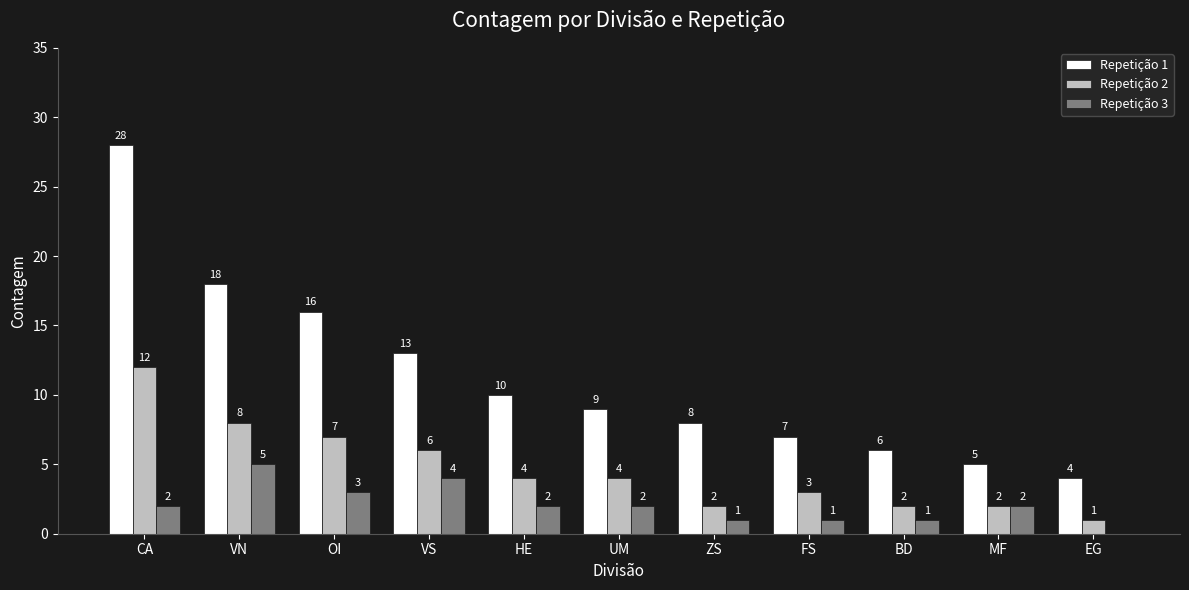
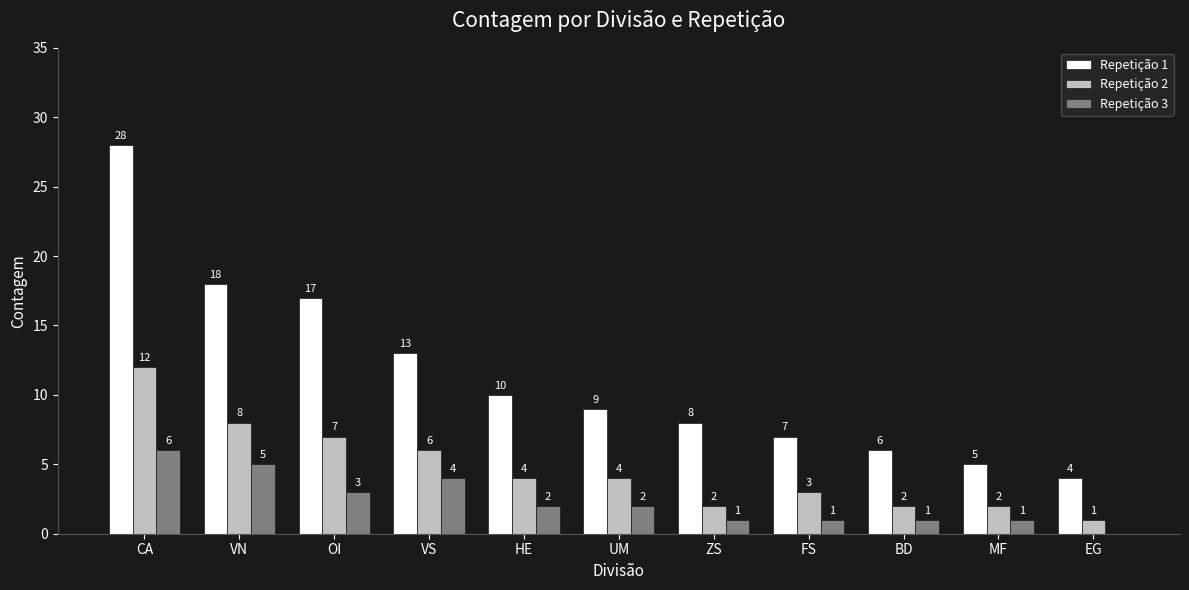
  {
    "Repetição 1": {
      "CA": 28,
      "VN": 18,
-     "OI": 16,
+     "OI": 17,
      "VS": 13,
      "HE": 10,
      "UM": 9,
      "ZS": 8,
      "FS": 7,
      "BD": 6,
      "MF": 5,
      "EG": 4
    },
    "Repetição 2": {
      "CA": 12,
      "VN": 8,
      "OI": 7,
      "VS": 6,
      "HE": 4,
      "UM": 4,
      "ZS": 2,
      "FS": 3,
      "BD": 2,
      "MF": 2,
      "EG": 1
    },
    "Repetição 3": {
-     "CA": 2,
+     "CA": 6,
      "VN": 5,
      "OI": 3,
      "VS": 4,
      "HE": 2,
      "UM": 2,
      "ZS": 1,
      "FS": 1,
      "BD": 1,
-     "MF": 2
+     "MF": 1
    }
  }
